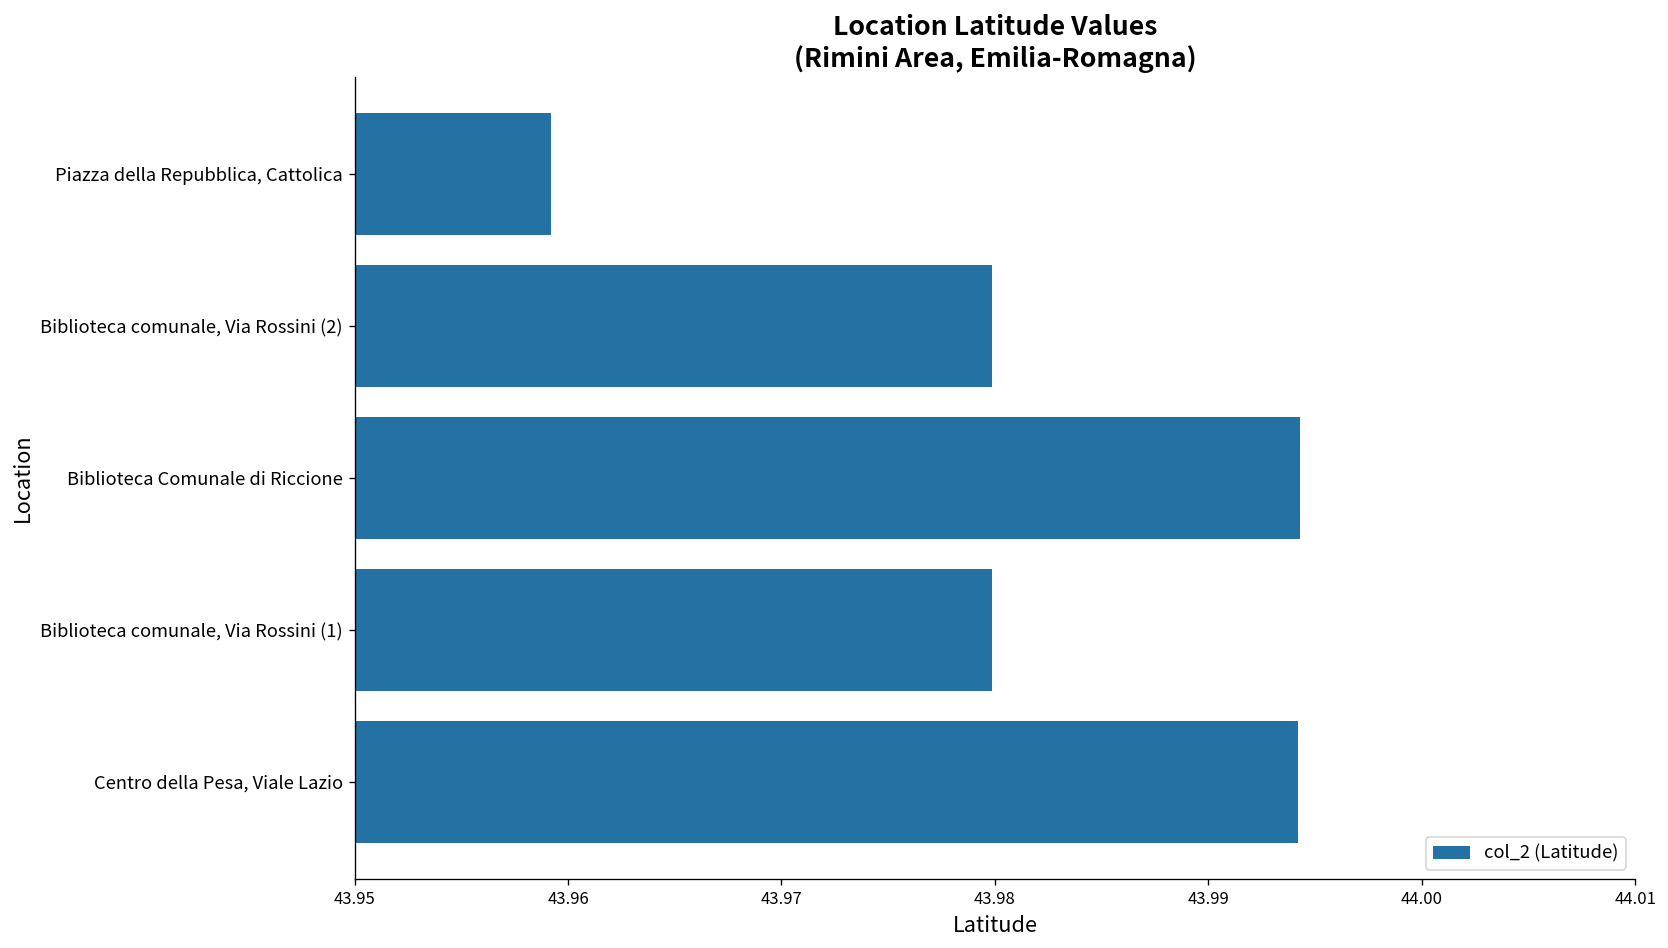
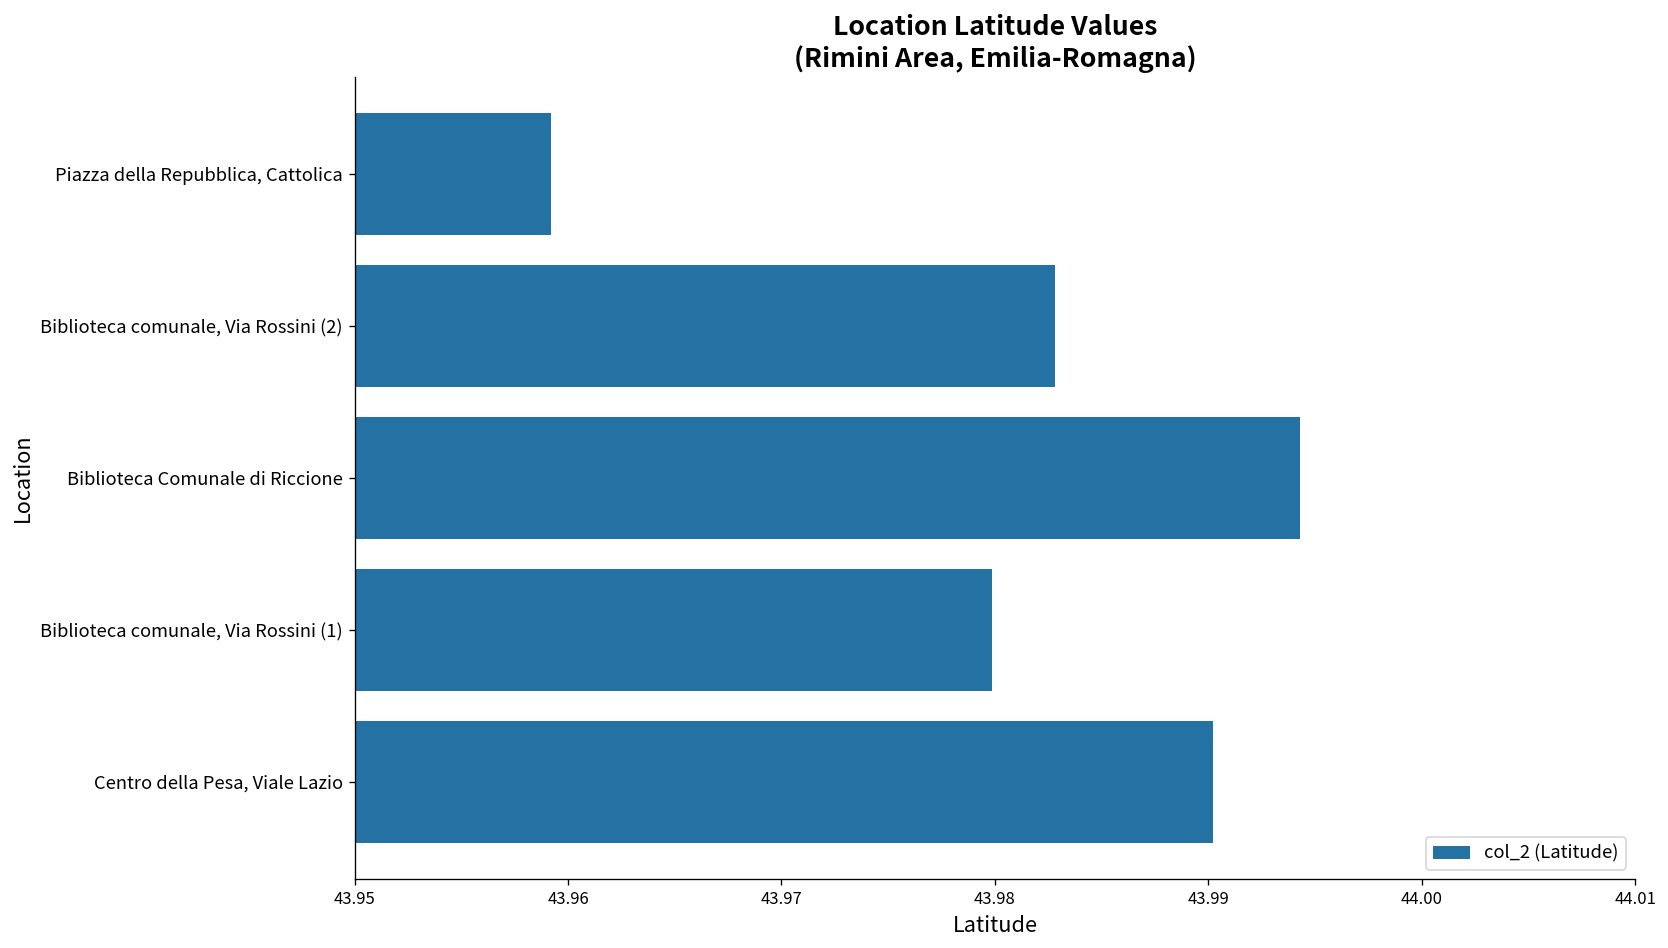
  {
    "Piazza della Repubblica, Cattolica": 43.9592,
-   "Biblioteca comunale, Via Rossini (2)": 43.9799,
+   "Biblioteca comunale, Via Rossini (2)": 43.9828,
    "Biblioteca Comunale di Riccione": 43.9943,
    "Biblioteca comunale, Via Rossini (1)": 43.9799,
-   "Centro della Pesa, Viale Lazio": 43.9942
+   "Centro della Pesa, Viale Lazio": 43.9902
  }
